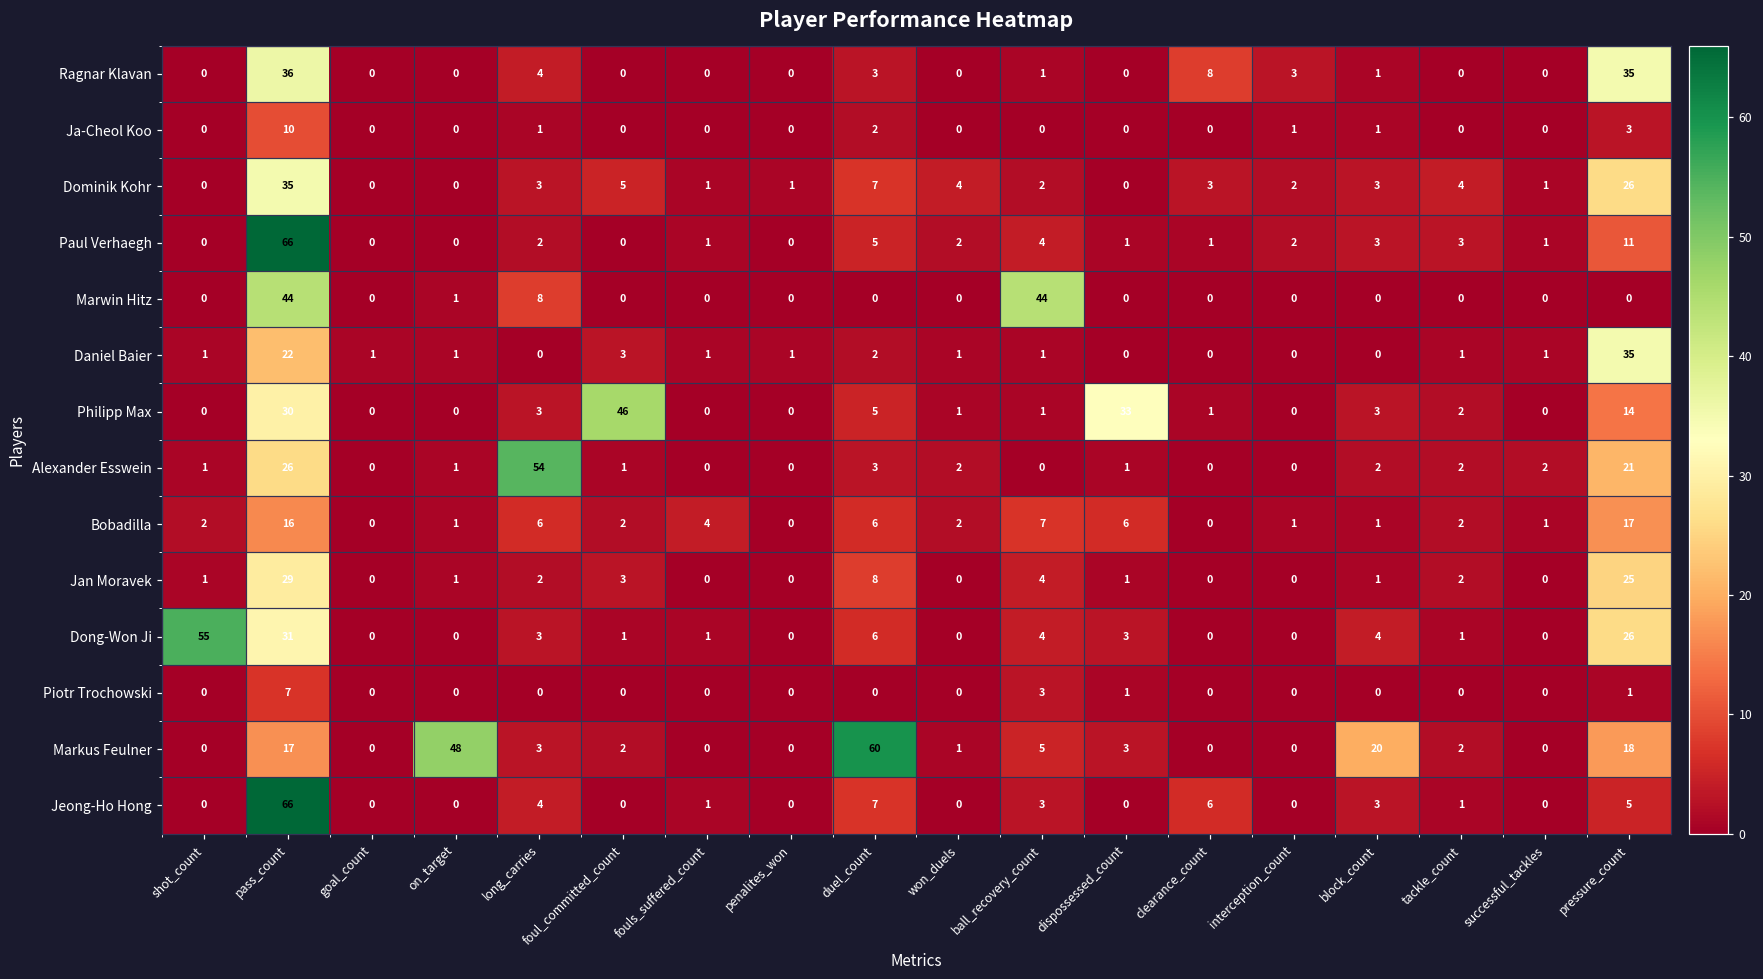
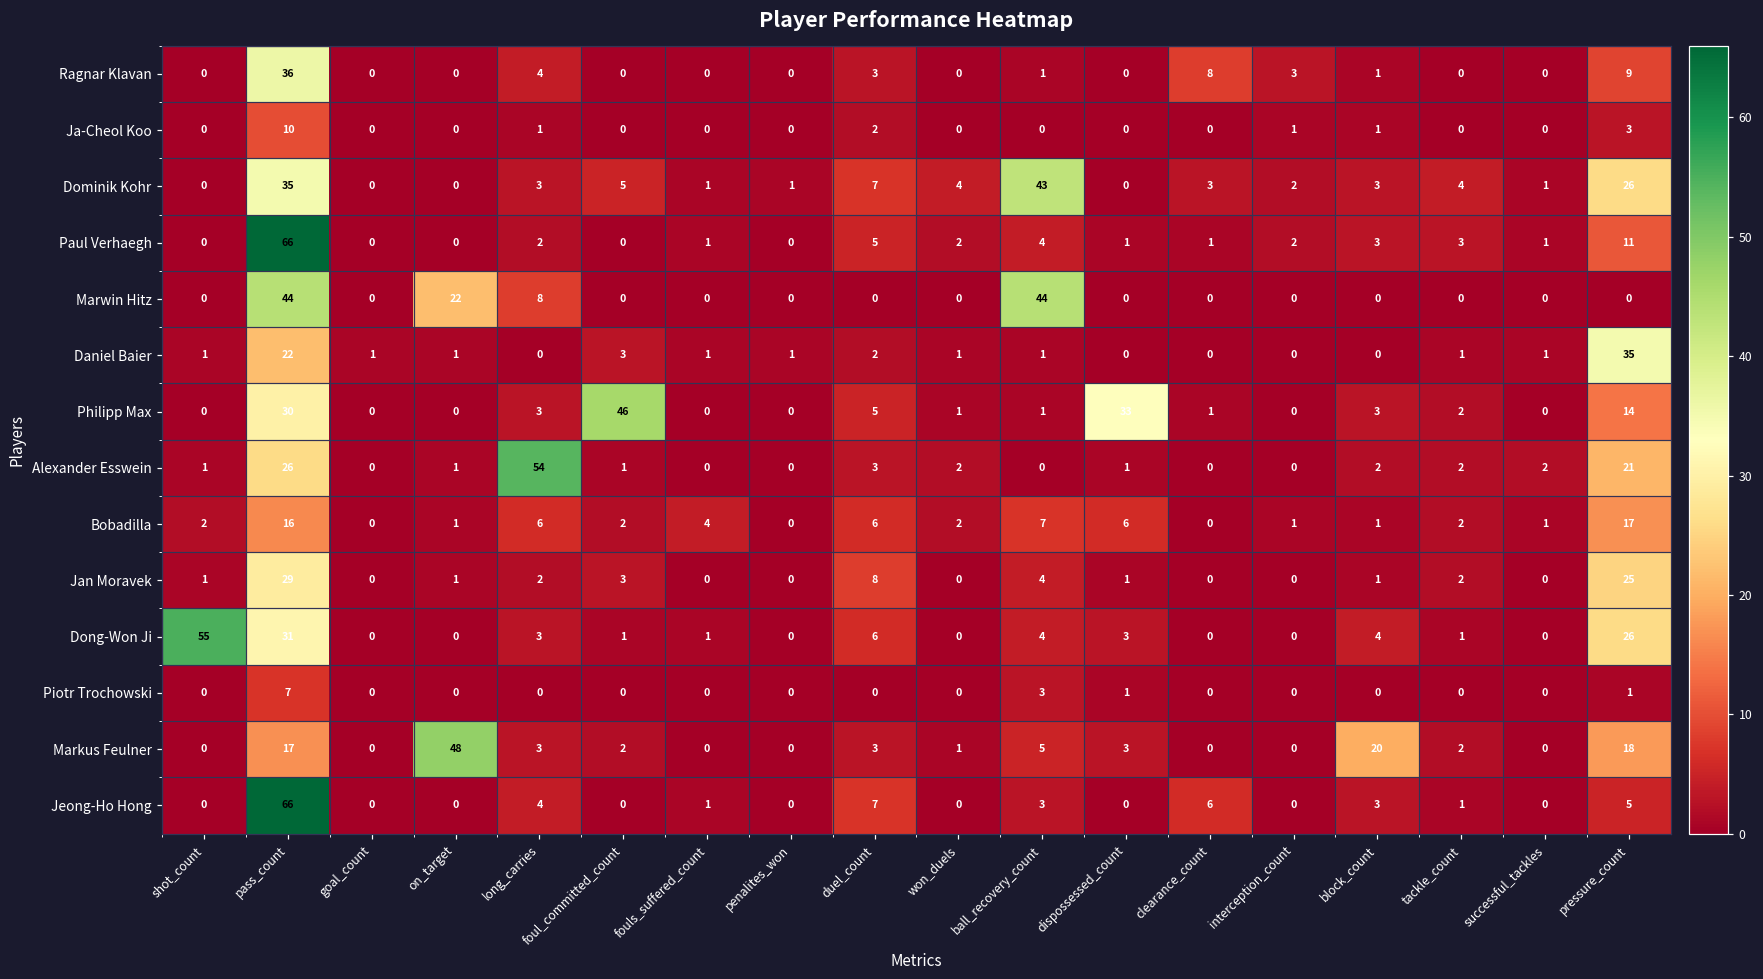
  {
    "Ragnar Klavan": {
      "shot_count": 0,
      "pass_count": 36,
      "goal_count": 0,
      "on_target": 0,
      "long_carries": 4,
      "foul_committed_count": 0,
      "fouls_suffered_count": 0,
      "penalites_won": 0,
      "duel_count": 3,
      "won_duels": 0,
      "ball_recovery_count": 1,
      "dispossessed_count": 0,
      "clearance_count": 8,
      "interception_count": 3,
      "block_count": 1,
      "tackle_count": 0,
      "successful_tackles": 0,
-     "pressure_count": 35
+     "pressure_count": 9
    },
    "Dominik Kohr": {
      "shot_count": 0,
      "pass_count": 35,
      "goal_count": 0,
      "on_target": 0,
      "long_carries": 3,
      "foul_committed_count": 5,
      "fouls_suffered_count": 1,
      "penalites_won": 1,
      "duel_count": 7,
      "won_duels": 4,
-     "ball_recovery_count": 2,
+     "ball_recovery_count": 43,
      "dispossessed_count": 0,
      "clearance_count": 3,
      "interception_count": 2,
      "block_count": 3,
      "tackle_count": 4,
      "successful_tackles": 1,
      "pressure_count": 26
    },
    "Marwin Hitz": {
      "shot_count": 0,
      "pass_count": 44,
      "goal_count": 0,
-     "on_target": 1,
+     "on_target": 22,
      "long_carries": 8,
      "foul_committed_count": 0,
      "fouls_suffered_count": 0,
      "penalites_won": 0,
      "duel_count": 0,
      "won_duels": 0,
      "ball_recovery_count": 44,
      "dispossessed_count": 0,
      "clearance_count": 0,
      "interception_count": 0,
      "block_count": 0,
      "tackle_count": 0,
      "successful_tackles": 0,
      "pressure_count": 0
    },
    "Markus Feulner": {
      "shot_count": 0,
      "pass_count": 17,
      "goal_count": 0,
      "on_target": 48,
      "long_carries": 3,
      "foul_committed_count": 2,
      "fouls_suffered_count": 0,
      "penalites_won": 0,
-     "duel_count": 60,
+     "duel_count": 3,
      "won_duels": 1,
      "ball_recovery_count": 5,
      "dispossessed_count": 3,
      "clearance_count": 0,
      "interception_count": 0,
      "block_count": 20,
      "tackle_count": 2,
      "successful_tackles": 0,
      "pressure_count": 18
    }
  }
